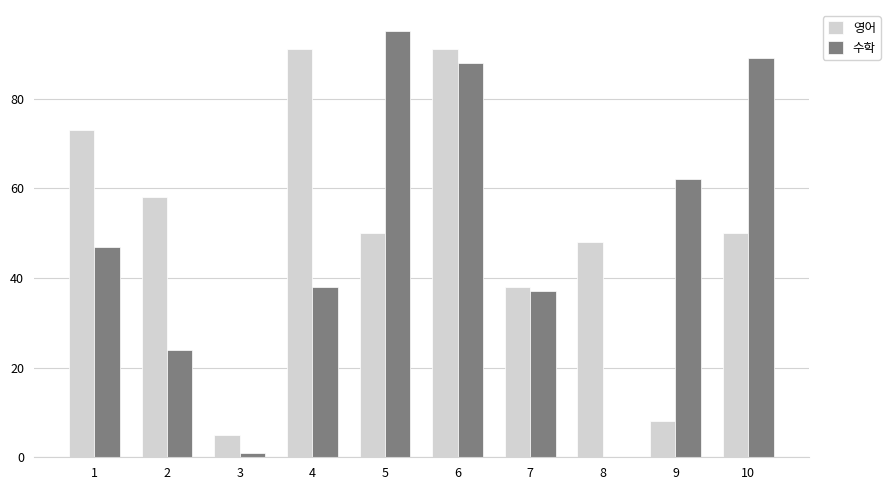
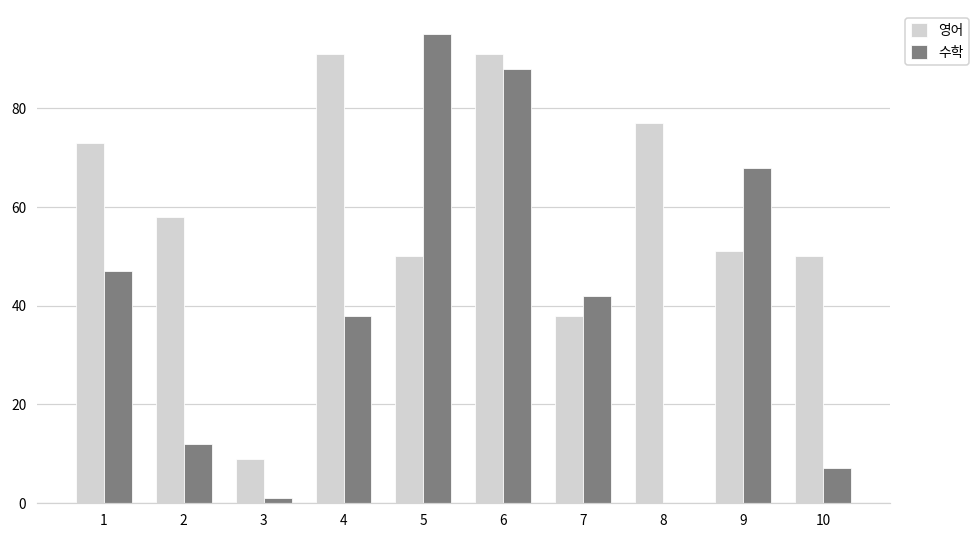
  {
    "영어": {
      "1": 73,
      "2": 58,
-     "3": 5,
+     "3": 9,
      "4": 91,
      "5": 50,
      "6": 91,
      "7": 38,
-     "8": 48,
-     "9": 8,
+     "8": 77,
+     "9": 51,
      "10": 50
    },
    "수학": {
      "1": 47,
-     "2": 24,
+     "2": 12,
      "3": 1,
      "4": 38,
      "5": 95,
      "6": 88,
-     "7": 37,
+     "7": 42,
      "8": 0,
-     "9": 62,
-     "10": 89
+     "9": 68,
+     "10": 7
    }
  }
